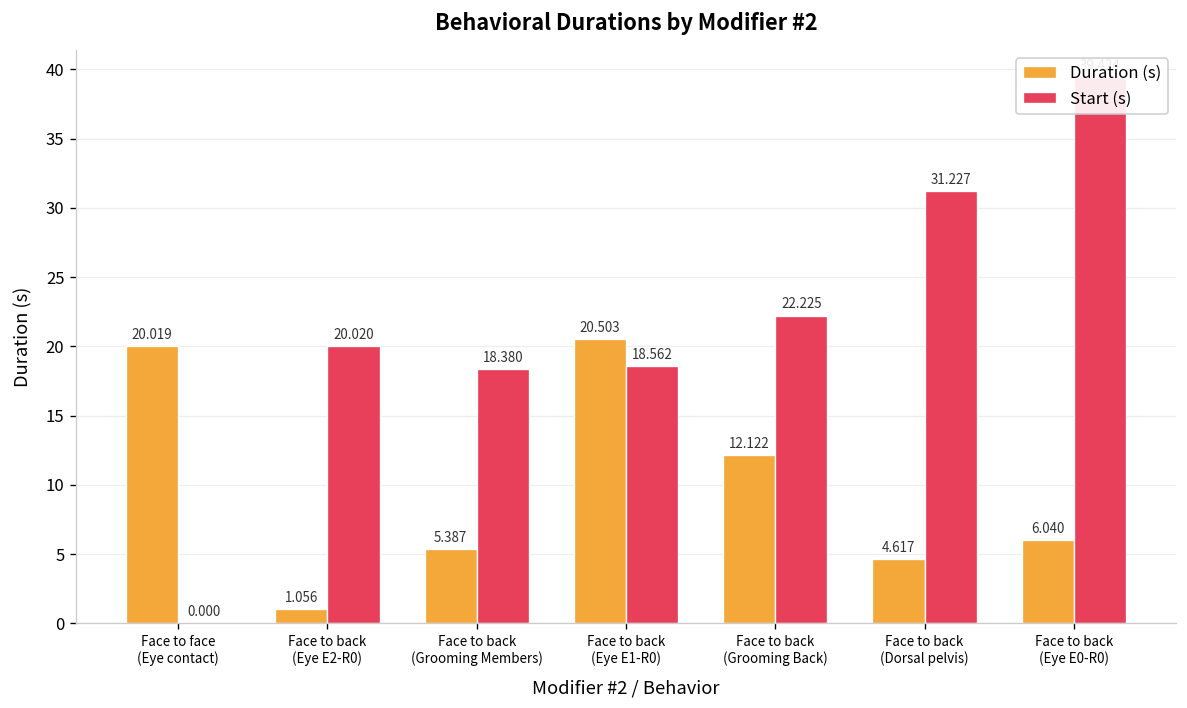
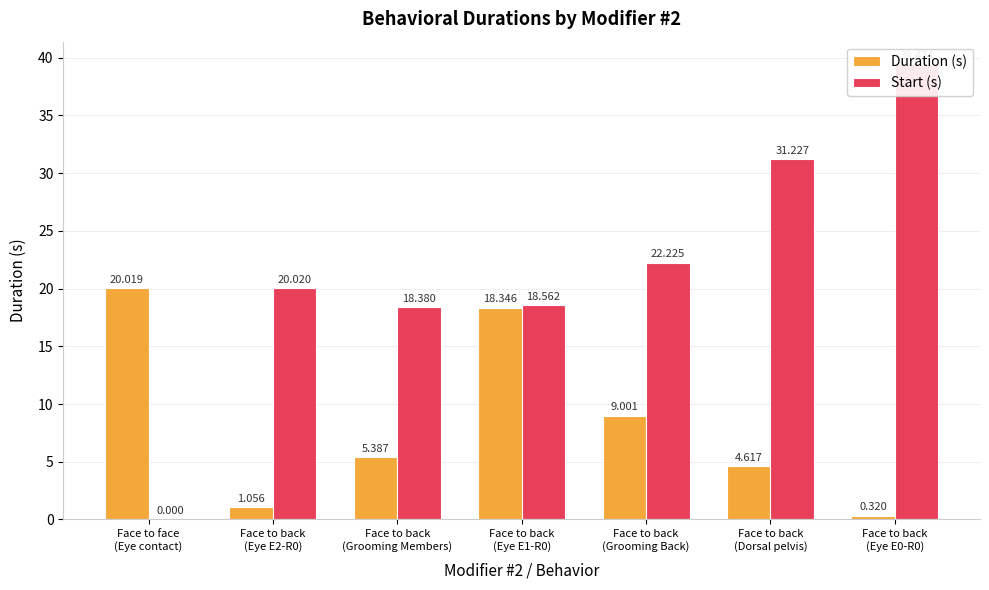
  {
    "Duration (s)": {
      "Face to face (Eye contact)": 20.019,
      "Face to back (Eye E2-R0)": 1.056,
      "Face to back (Grooming Members)": 5.387,
-     "Face to back (Eye E1-R0)": 20.503,
-     "Face to back (Grooming Back)": 12.122,
+     "Face to back (Eye E1-R0)": 18.346,
+     "Face to back (Grooming Back)": 9.001,
      "Face to back (Dorsal pelvis)": 4.617,
-     "Face to back (Eye E0-R0)": 6.040
+     "Face to back (Eye E0-R0)": 0.320
    },
    "Start (s)": {
      "Face to face (Eye contact)": 0.000,
      "Face to back (Eye E2-R0)": 20.020,
      "Face to back (Grooming Members)": 18.380,
      "Face to back (Eye E1-R0)": 18.562,
      "Face to back (Grooming Back)": 22.225,
      "Face to back (Dorsal pelvis)": 31.227
    }
  }
